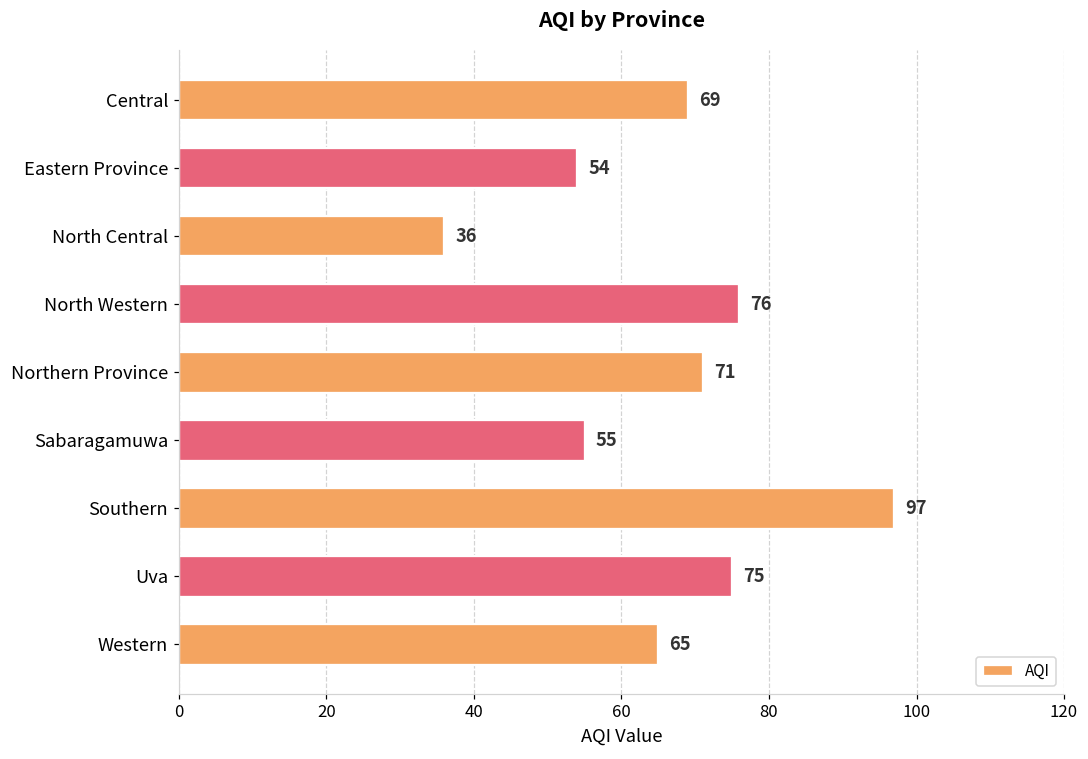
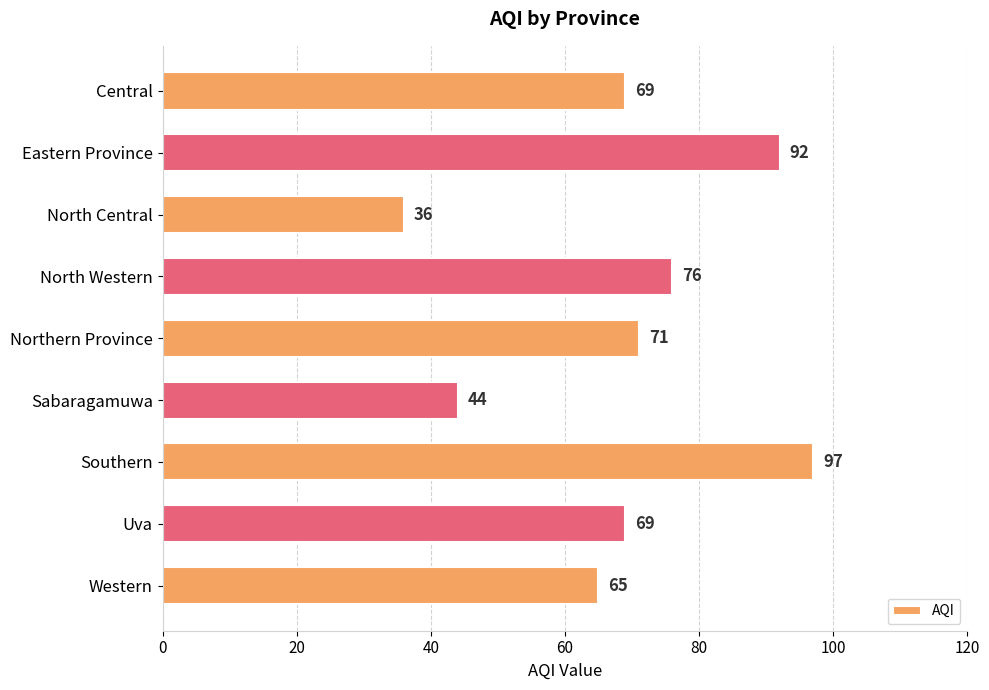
  {
    "Central": 69,
-   "Eastern Province": 54,
+   "Eastern Province": 92,
    "North Central": 36,
    "North Western": 76,
    "Northern Province": 71,
-   "Sabaragamuwa": 55,
+   "Sabaragamuwa": 44,
    "Southern": 97,
-   "Uva": 75,
+   "Uva": 69,
    "Western": 65
  }
